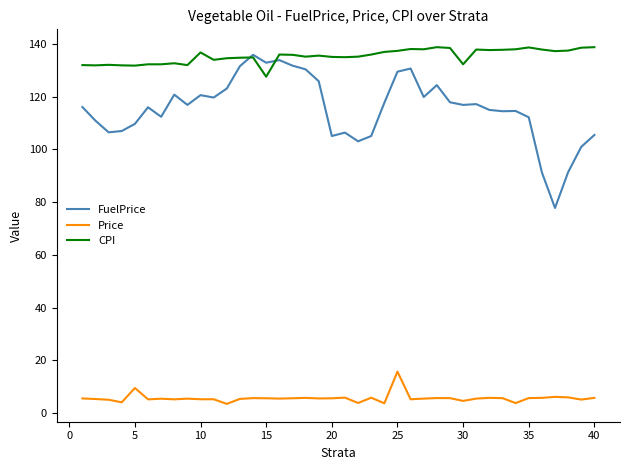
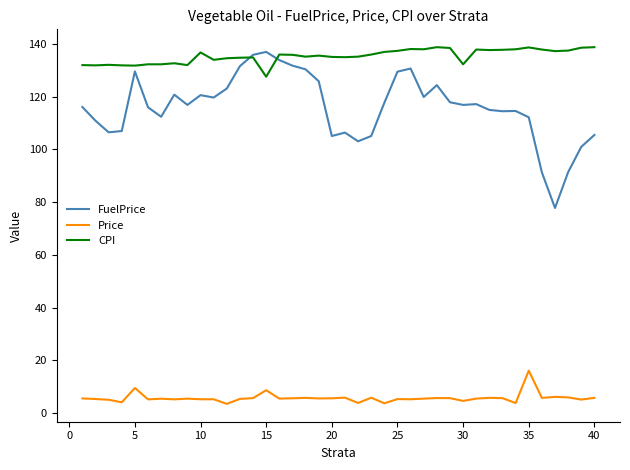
  {
    "FuelPrice": {
-     "5": 110,
+     "5": 130,
      "10": 121,
-     "15": 133,
+     "15": 137,
      "20": 105,
      "25": 130,
      "30": 117,
      "35": 112,
      "40": 106
    },
    "Price": {
      "5": 10,
      "10": 5,
-     "15": 6,
+     "15": 9,
      "20": 6,
-     "25": 16,
+     "25": 5,
      "30": 5,
-     "35": 6,
+     "35": 16,
      "40": 6
    },
    "CPI": {
      "5": 132,
      "10": 137,
      "15": 128,
      "20": 135,
      "25": 137,
      "30": 132,
      "35": 139,
      "40": 139
    }
  }
